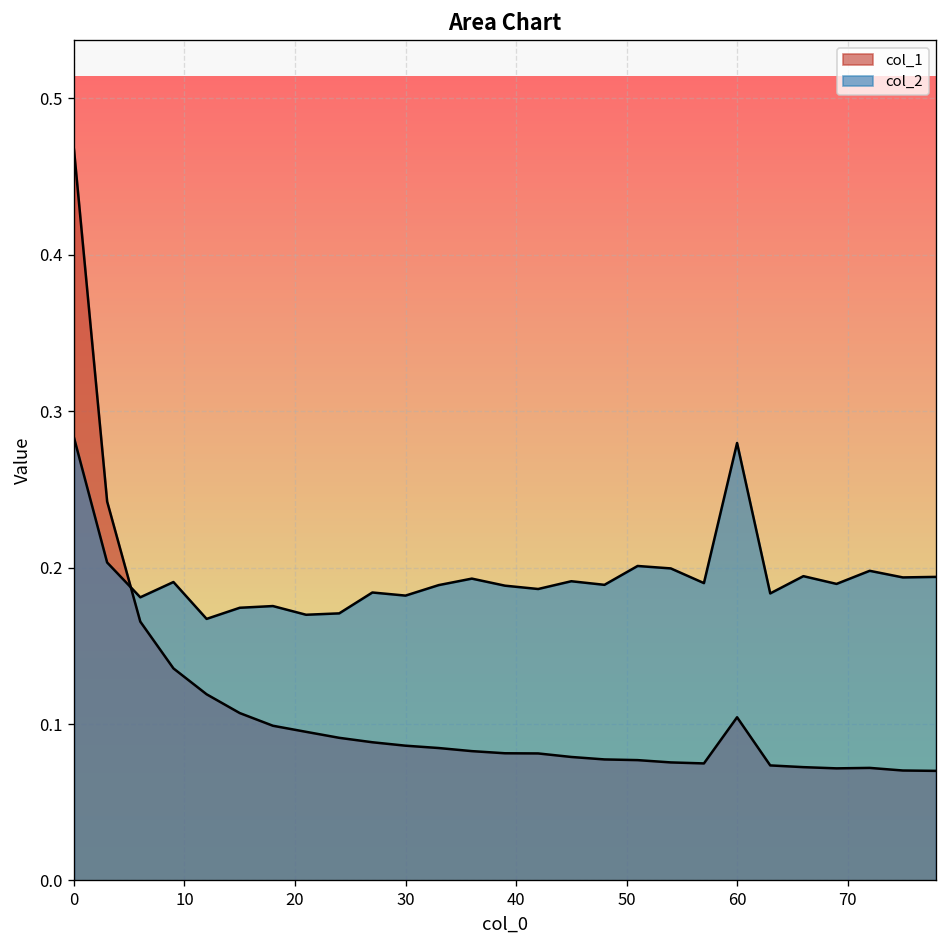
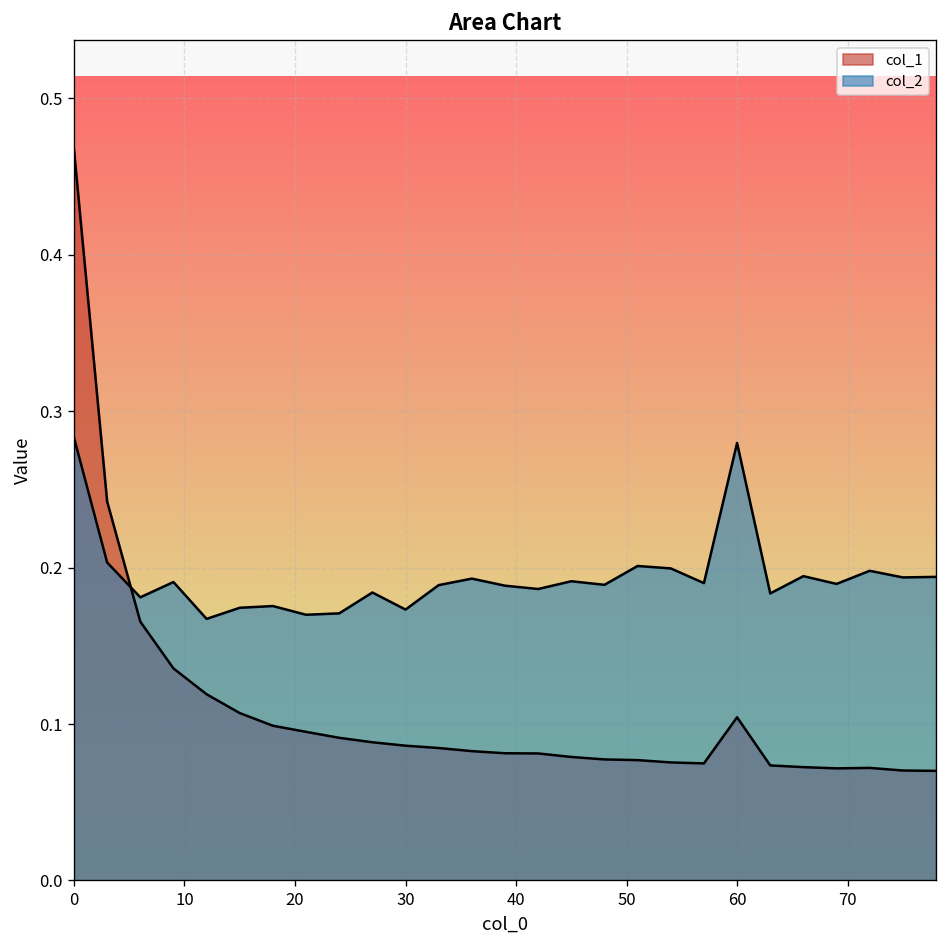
  {
    "col_1": {
      "0": 0.467,
      "30": 0.086,
      "60": 0.104
    },
    "col_2": {
      "0": 0.283,
-     "30": 0.182,
+     "30": 0.173,
      "60": 0.280
    }
  }
